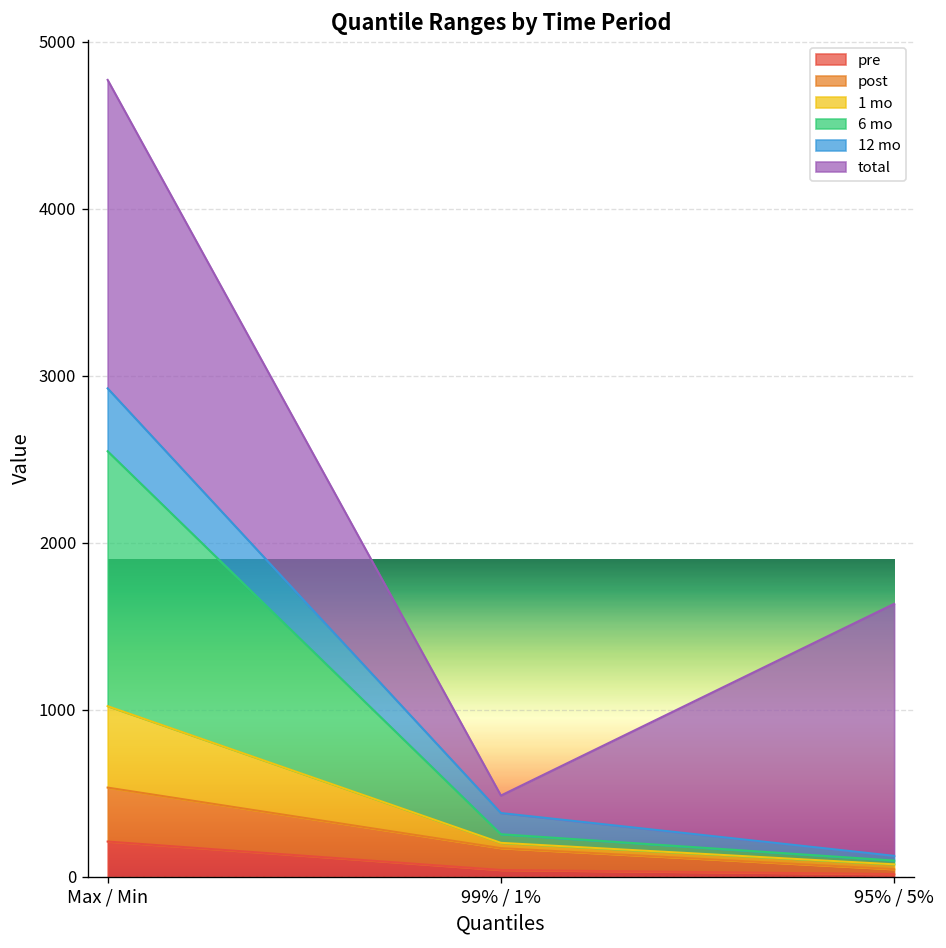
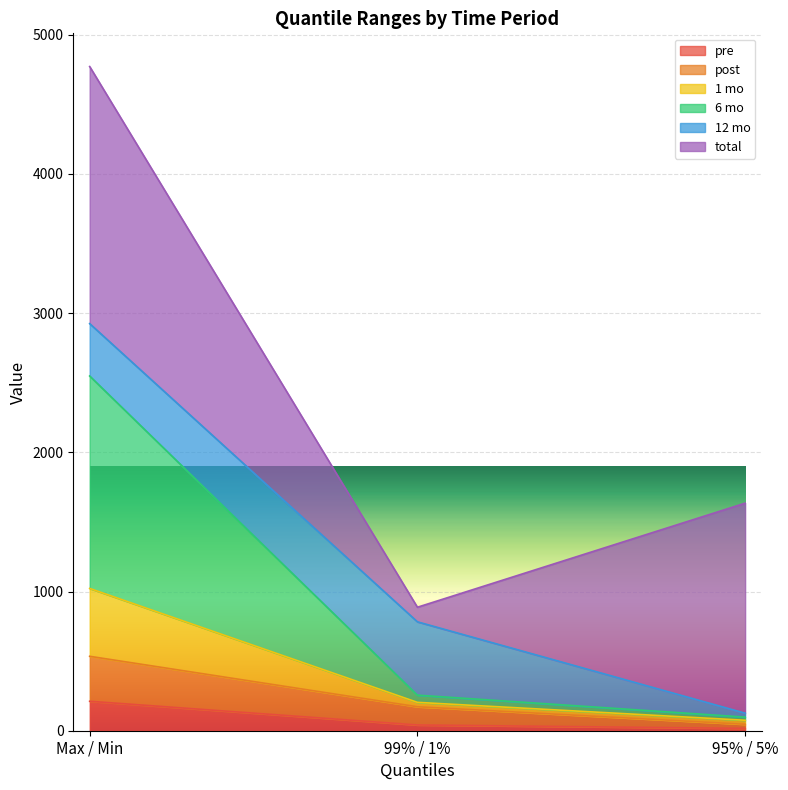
  {
    "1 mo": {
      "Max / Min": 490,
      "99% / 1%": 30,
      "95% / 5%": 30
    },
    "6 mo": {
      "Max / Min": 1530,
      "99% / 1%": 50,
      "95% / 5%": 20
    },
    "12 mo": {
      "Max / Min": 380,
-     "99% / 1%": 130,
+     "99% / 1%": 530,
      "95% / 5%": 30
    },
    "total": {
      "Max / Min": 1850,
      "99% / 1%": 100,
      "95% / 5%": 1510
    }
  }
